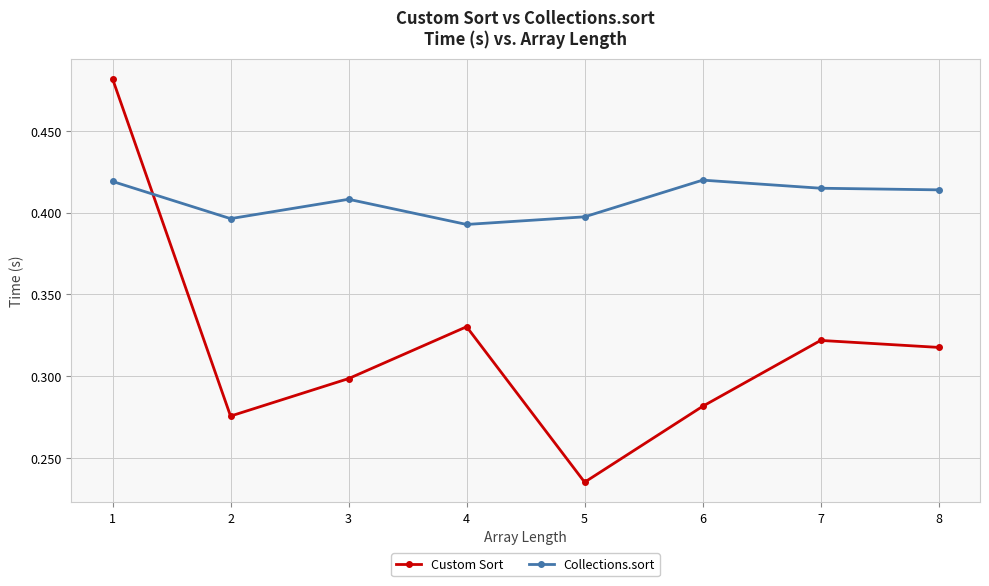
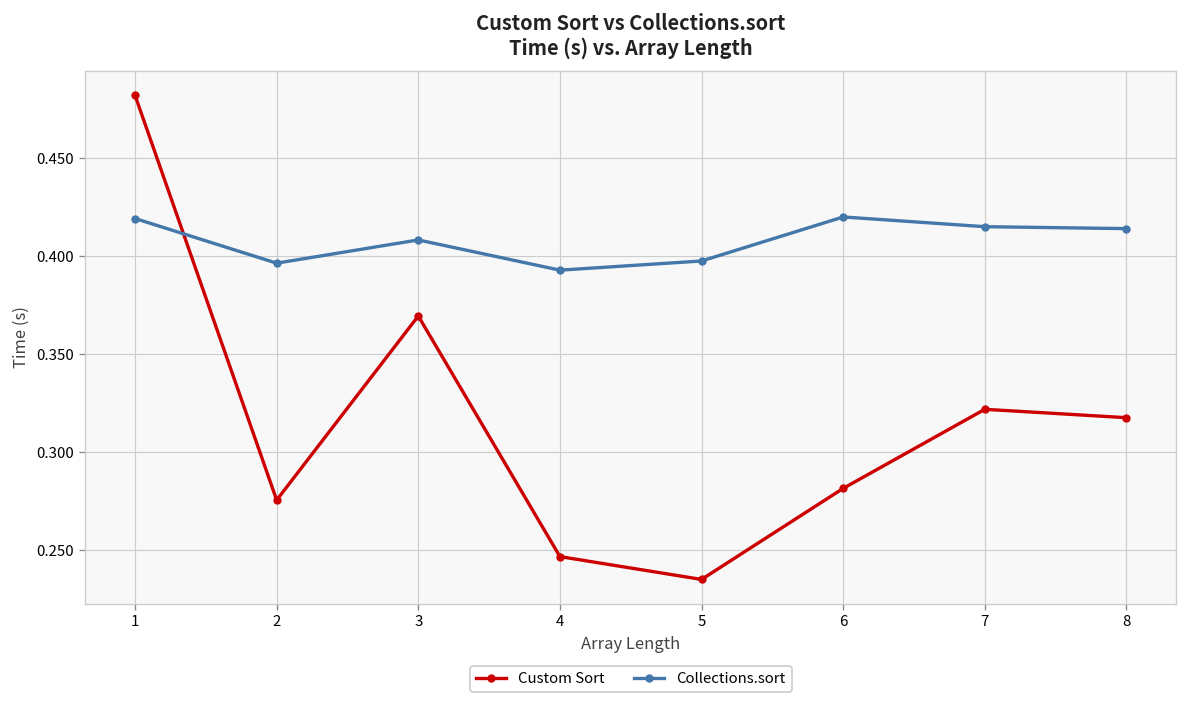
  {
    "Custom Sort": {
      "1": 0.482,
      "2": 0.276,
-     "3": 0.298,
-     "4": 0.330,
+     "3": 0.369,
+     "4": 0.247,
      "5": 0.235,
      "6": 0.282,
      "7": 0.322,
      "8": 0.318
    },
    "Collections.sort": {
      "1": 0.419,
      "2": 0.396,
      "3": 0.408,
      "4": 0.393,
      "5": 0.398,
      "6": 0.420,
      "7": 0.415,
      "8": 0.414
    }
  }
